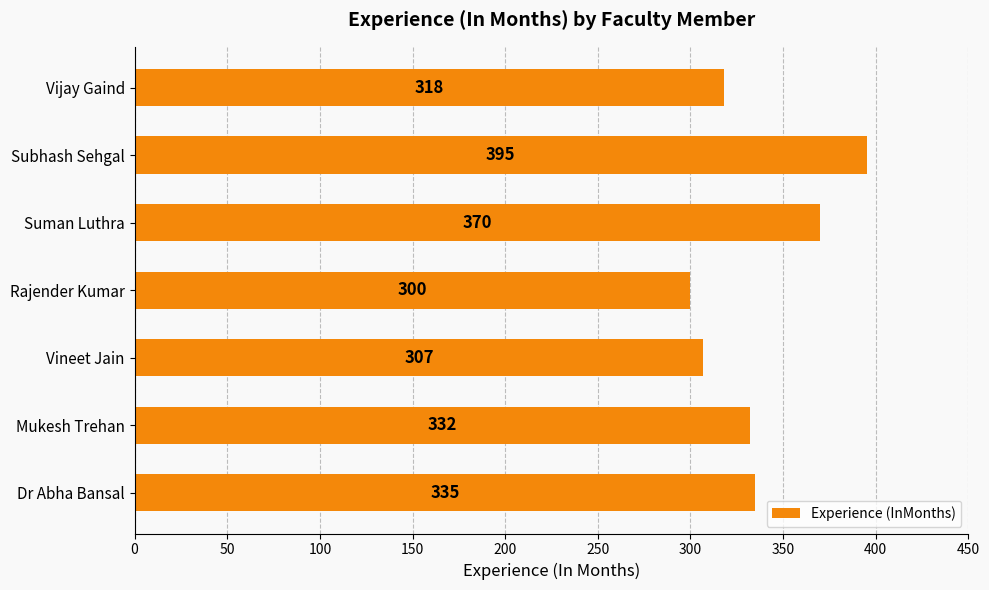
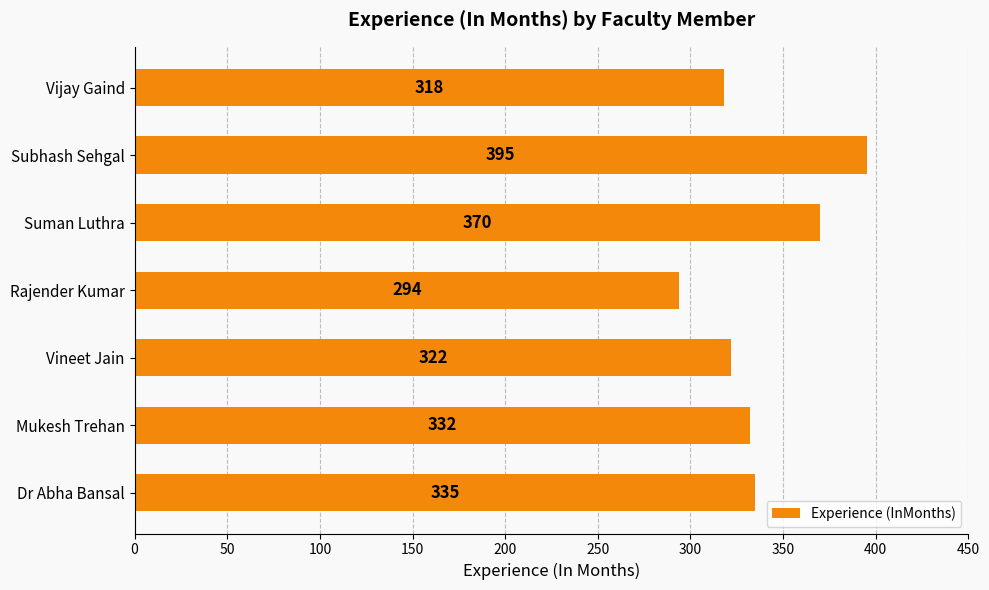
  {
    "Vijay Gaind": 318,
    "Subhash Sehgal": 395,
    "Suman Luthra": 370,
-   "Rajender Kumar": 300,
-   "Vineet Jain": 307,
+   "Rajender Kumar": 294,
+   "Vineet Jain": 322,
    "Mukesh Trehan": 332,
    "Dr Abha Bansal": 335
  }
